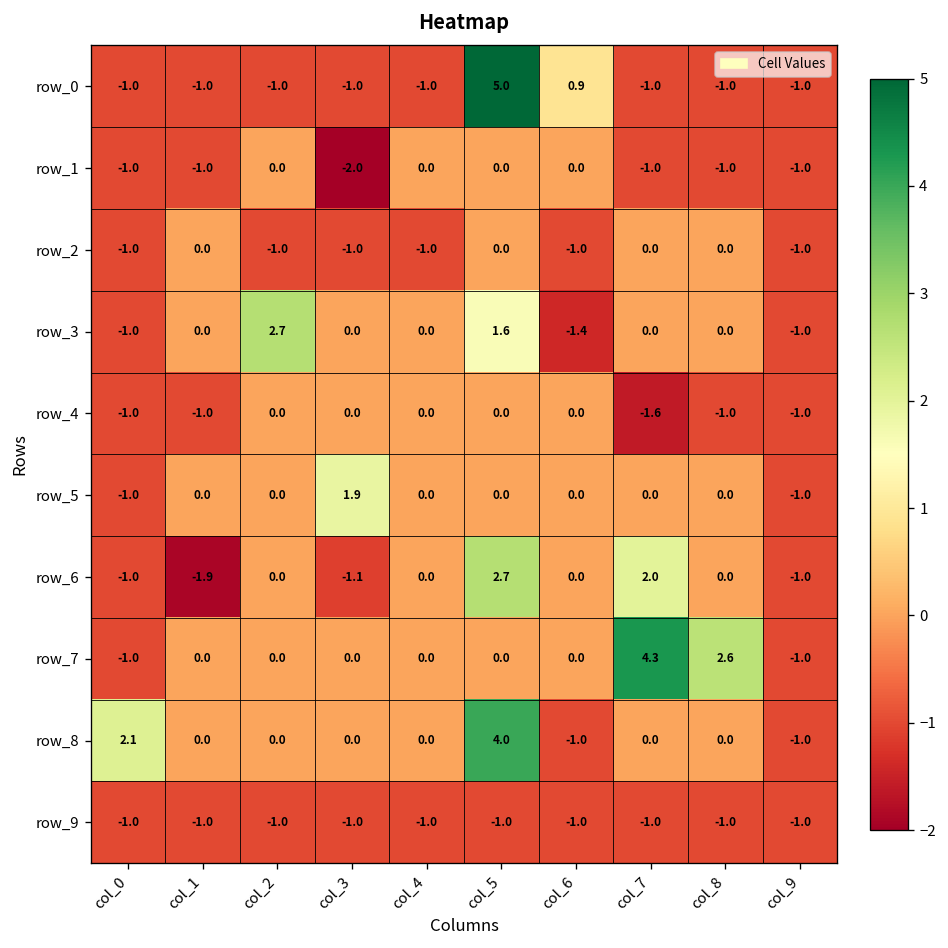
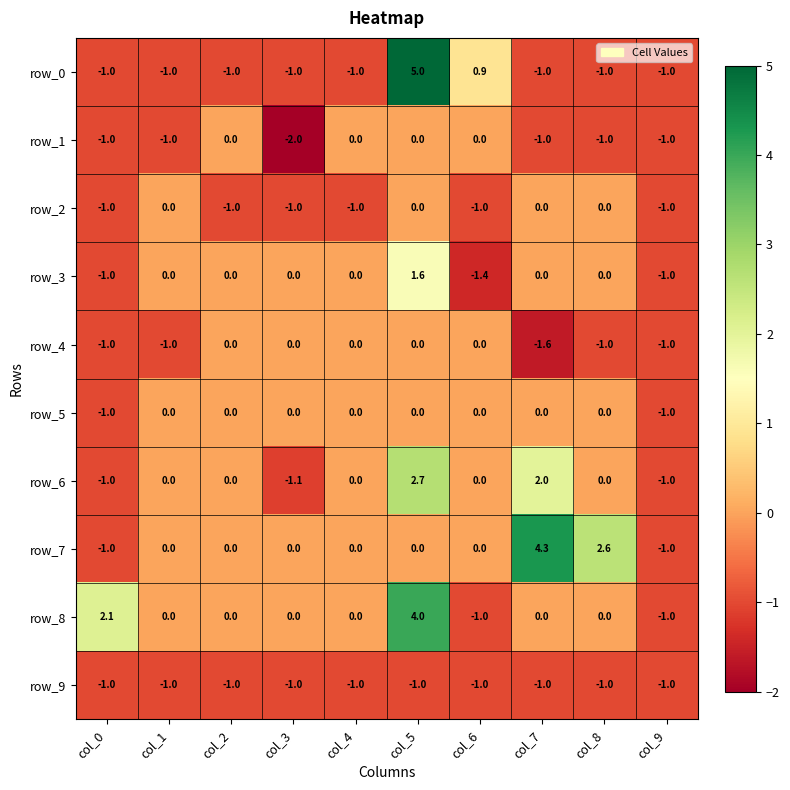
  {
    "row_0": {
      "col_0": -1.0,
      "col_1": -1.0,
      "col_2": -1.0,
      "col_3": -1.0,
      "col_4": -1.0,
      "col_5": 5.0,
      "col_6": 0.9,
      "col_7": -1.0,
      "col_8": -1.0,
      "col_9": -1.0
    },
    "row_1": {
      "col_0": -1.0,
      "col_1": -1.0,
      "col_2": 0.0,
      "col_3": -2.0,
      "col_4": 0.0,
      "col_5": 0.0,
      "col_6": 0.0,
      "col_7": -1.0,
      "col_8": -1.0,
      "col_9": -1.0
    },
    "row_2": {
      "col_0": -1.0,
      "col_1": 0.0,
      "col_2": -1.0,
      "col_3": -1.0,
      "col_4": -1.0,
      "col_5": 0.0,
      "col_6": -1.0,
      "col_7": 0.0,
      "col_8": 0.0,
      "col_9": -1.0
    },
    "row_3": {
      "col_0": -1.0,
      "col_1": 0.0,
-     "col_2": 2.7,
+     "col_2": 0.0,
      "col_3": 0.0,
      "col_4": 0.0,
      "col_5": 1.6,
      "col_6": -1.4,
      "col_7": 0.0,
      "col_8": 0.0,
      "col_9": -1.0
    },
    "row_4": {
      "col_0": -1.0,
      "col_1": -1.0,
      "col_2": 0.0,
      "col_3": 0.0,
      "col_4": 0.0,
      "col_5": 0.0,
      "col_6": 0.0,
      "col_7": -1.6,
      "col_8": -1.0,
      "col_9": -1.0
    },
    "row_5": {
      "col_0": -1.0,
      "col_1": 0.0,
      "col_2": 0.0,
-     "col_3": 1.9,
+     "col_3": 0.0,
      "col_4": 0.0,
      "col_5": 0.0,
      "col_6": 0.0,
      "col_7": 0.0,
      "col_8": 0.0,
      "col_9": -1.0
    },
    "row_6": {
      "col_0": -1.0,
-     "col_1": -1.9,
+     "col_1": 0.0,
      "col_2": 0.0,
      "col_3": -1.1,
      "col_4": 0.0,
      "col_5": 2.7,
      "col_6": 0.0,
      "col_7": 2.0,
      "col_8": 0.0,
      "col_9": -1.0
    },
    "row_7": {
      "col_0": -1.0,
      "col_1": 0.0,
      "col_2": 0.0,
      "col_3": 0.0,
      "col_4": 0.0,
      "col_5": 0.0,
      "col_6": 0.0,
      "col_7": 4.3,
      "col_8": 2.6,
      "col_9": -1.0
    },
    "row_8": {
      "col_0": 2.1,
      "col_1": 0.0,
      "col_2": 0.0,
      "col_3": 0.0,
      "col_4": 0.0,
      "col_5": 4.0,
      "col_6": -1.0,
      "col_7": 0.0,
      "col_8": 0.0,
      "col_9": -1.0
    },
    "row_9": {
      "col_0": -1.0,
      "col_1": -1.0,
      "col_2": -1.0,
      "col_3": -1.0,
      "col_4": -1.0,
      "col_5": -1.0,
      "col_6": -1.0,
      "col_7": -1.0,
      "col_8": -1.0,
      "col_9": -1.0
    }
  }
